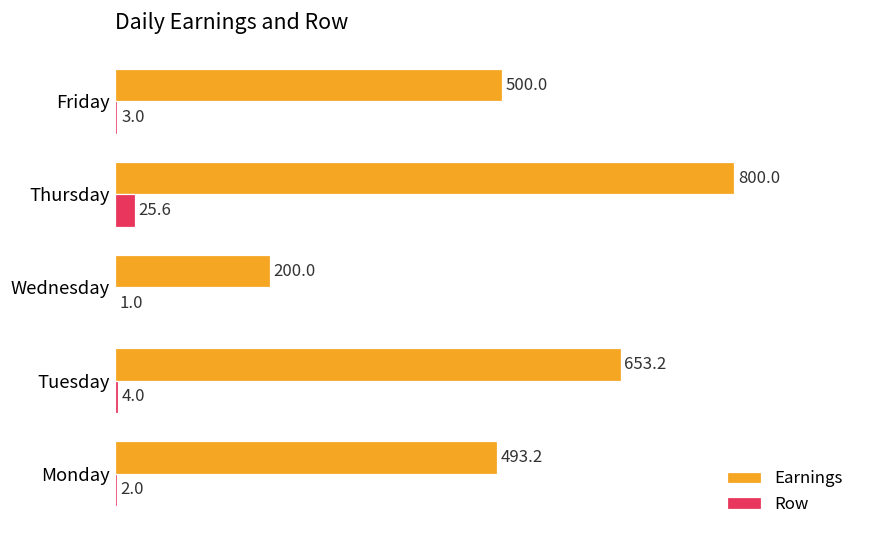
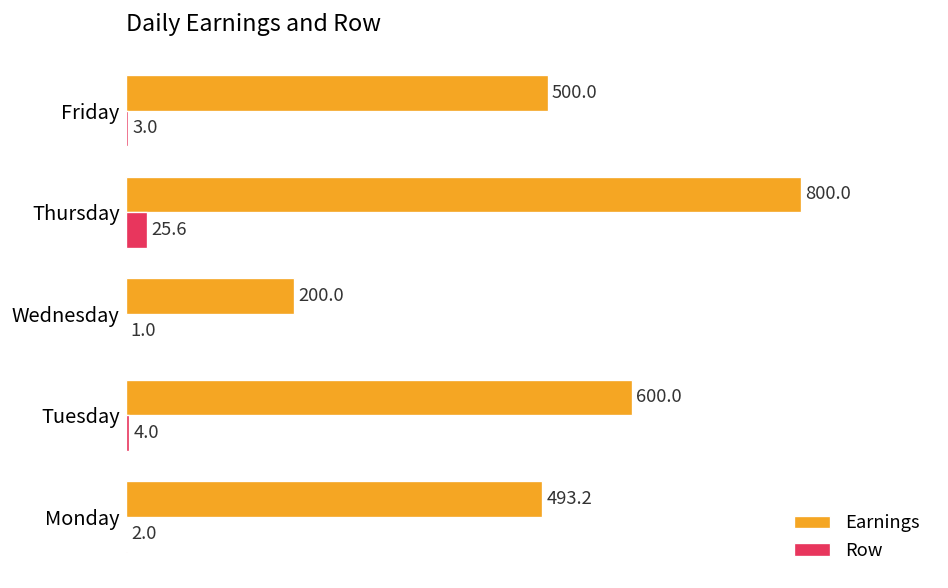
  {
    "Earnings": {
      "Friday": 500.0,
      "Thursday": 800.0,
      "Wednesday": 200.0,
-     "Tuesday": 653.2,
+     "Tuesday": 600.0,
      "Monday": 493.2
    },
    "Row": {
      "Friday": 3.0,
      "Thursday": 25.6,
      "Wednesday": 1.0,
      "Tuesday": 4.0,
      "Monday": 2.0
    }
  }
